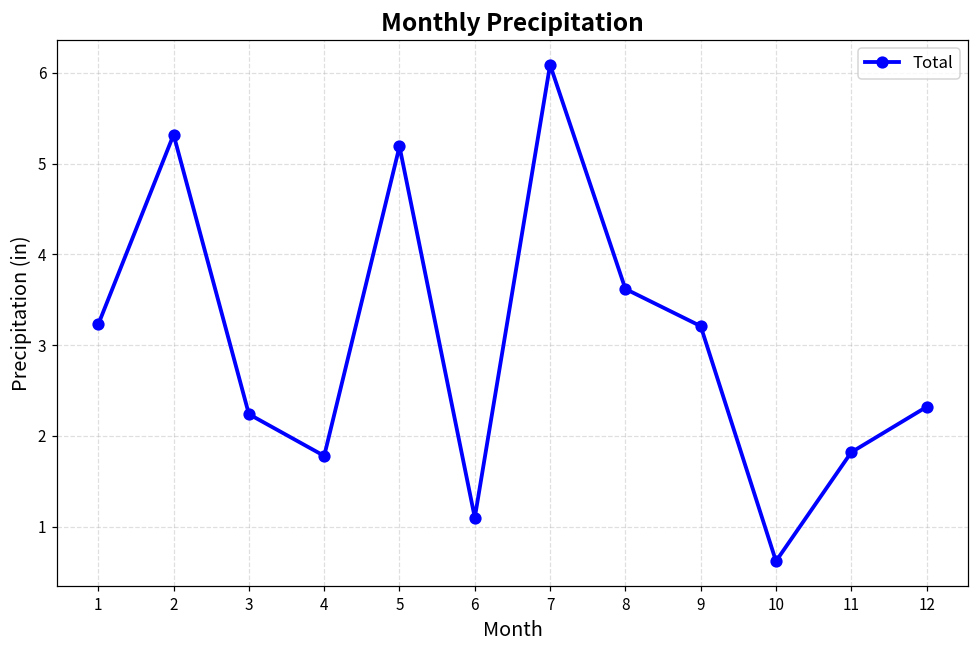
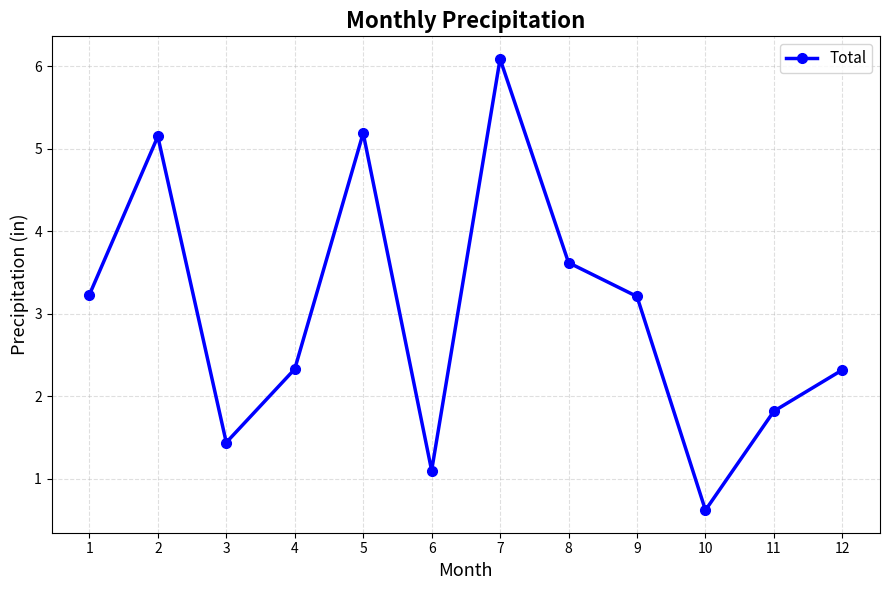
  {
    "1": 3.2,
-   "2": 5.3,
-   "3": 2.2,
-   "4": 1.8,
+   "2": 5.2,
+   "3": 1.4,
+   "4": 2.3,
    "5": 5.2,
    "6": 1.1,
    "7": 6.1,
    "8": 3.6,
    "9": 3.2,
    "10": 0.6,
    "11": 1.8,
    "12": 2.3
  }
